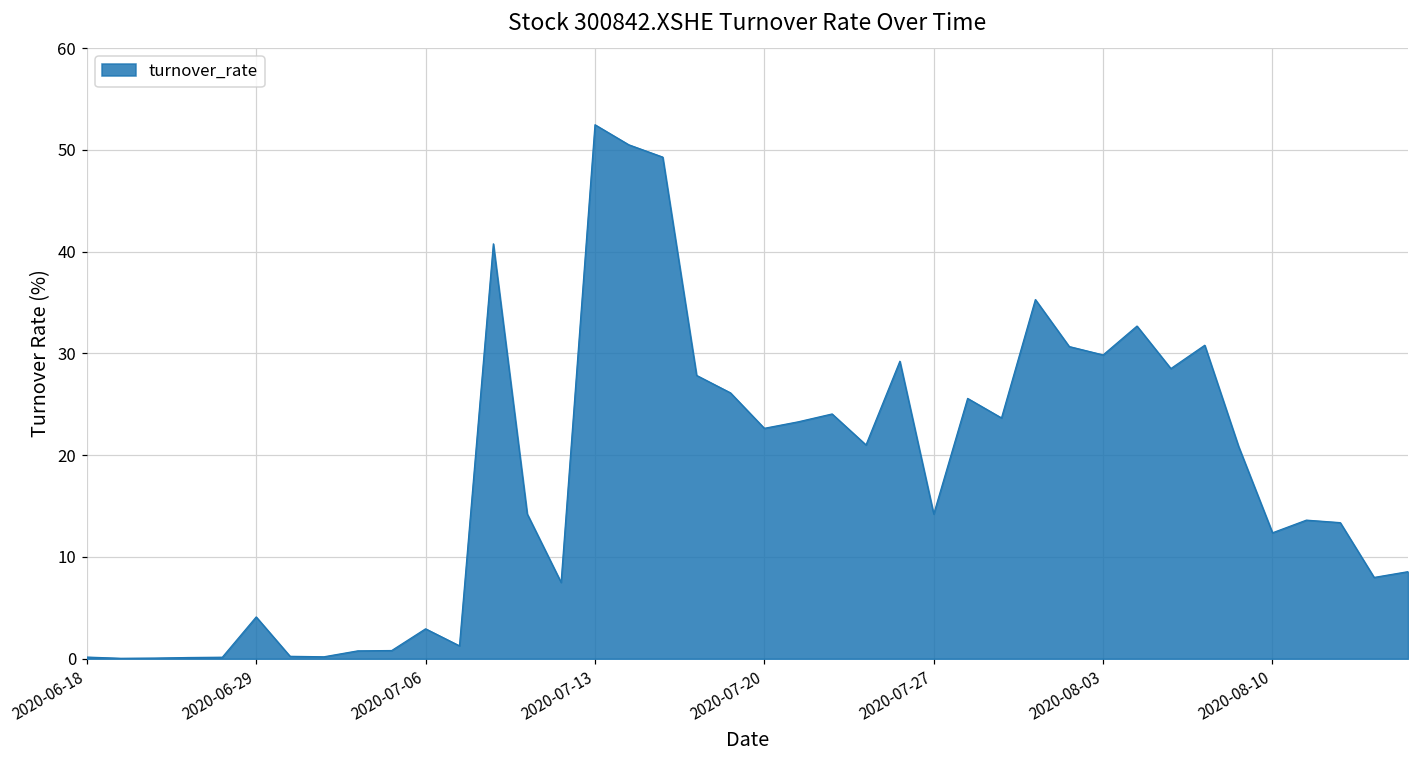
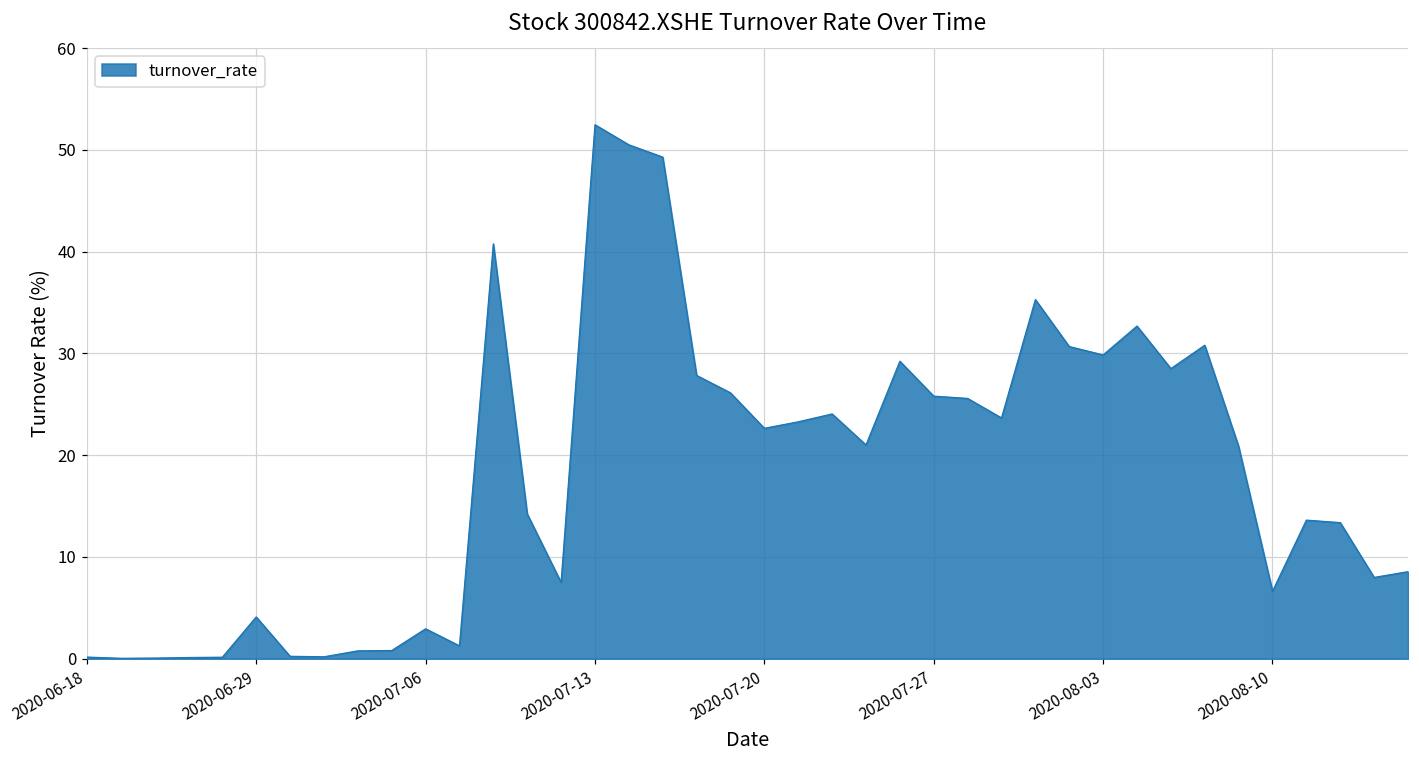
  {
    "2020-06-18": 0,
    "2020-06-29": 4,
    "2020-07-06": 3,
    "2020-07-13": 52,
    "2020-07-20": 23,
-   "2020-07-27": 14,
+   "2020-07-27": 26,
    "2020-08-03": 30,
-   "2020-08-10": 12
+   "2020-08-10": 7
  }
